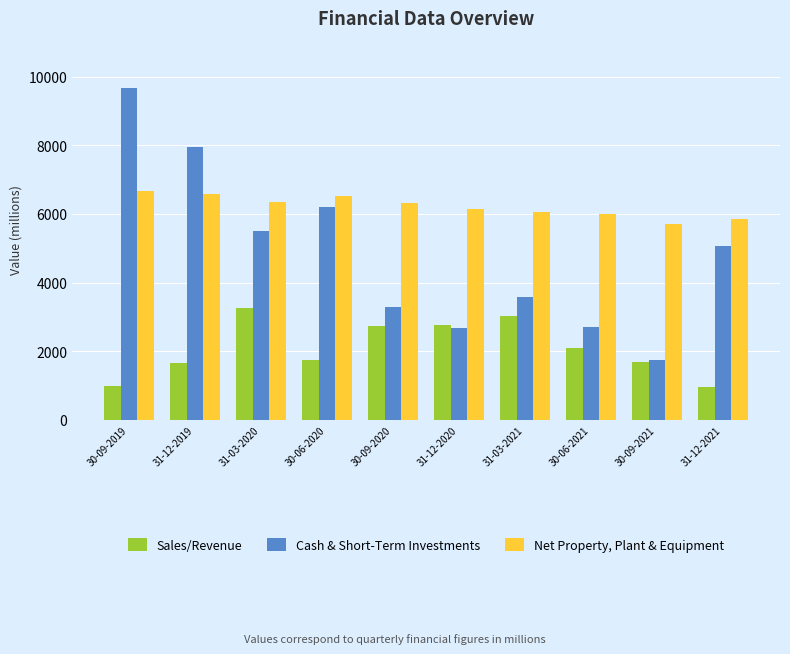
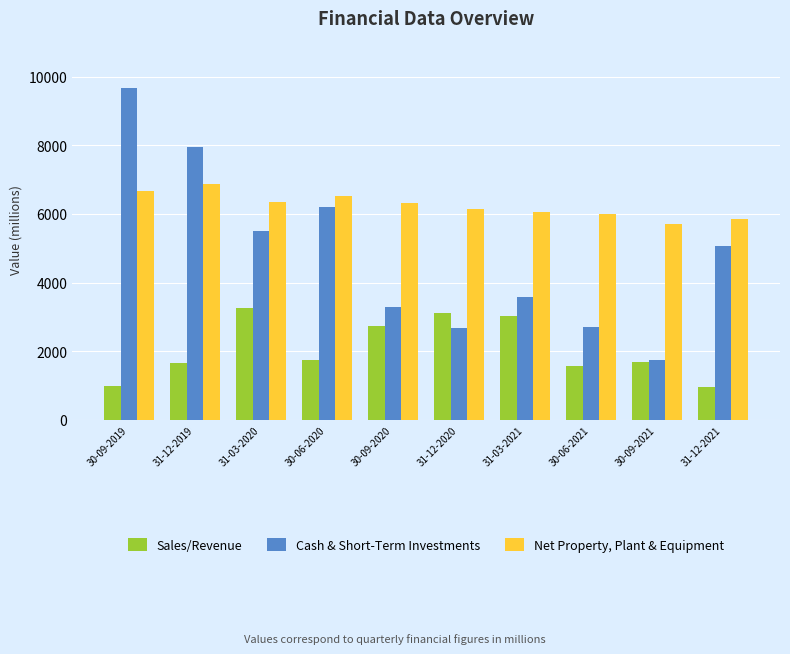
  {
    "Sales/Revenue": {
      "30-09-2019": 1000,
      "31-12-2019": 1700,
      "31-03-2020": 3300,
      "30-06-2020": 1800,
      "30-09-2020": 2700,
-     "31-12-2020": 2800,
+     "31-12-2020": 3100,
      "31-03-2021": 3000,
-     "30-06-2021": 2100,
+     "30-06-2021": 1600,
      "30-09-2021": 1700,
      "31-12-2021": 900
    },
    "Cash & Short-Term Investments": {
      "30-09-2019": 9700,
      "31-12-2019": 8000,
      "31-03-2020": 5500,
      "30-06-2020": 6200,
      "30-09-2020": 3300,
      "31-12-2020": 2700,
      "31-03-2021": 3600,
      "30-06-2021": 2700,
      "30-09-2021": 1700,
      "31-12-2021": 5100
    },
    "Net Property, Plant & Equipment": {
      "30-09-2019": 6700,
-     "31-12-2019": 6600,
+     "31-12-2019": 6900,
      "31-03-2020": 6300,
      "30-06-2020": 6500,
      "30-09-2020": 6300,
      "31-12-2020": 6200,
      "31-03-2021": 6100,
      "30-06-2021": 6000,
      "30-09-2021": 5700,
      "31-12-2021": 5900
    }
  }
